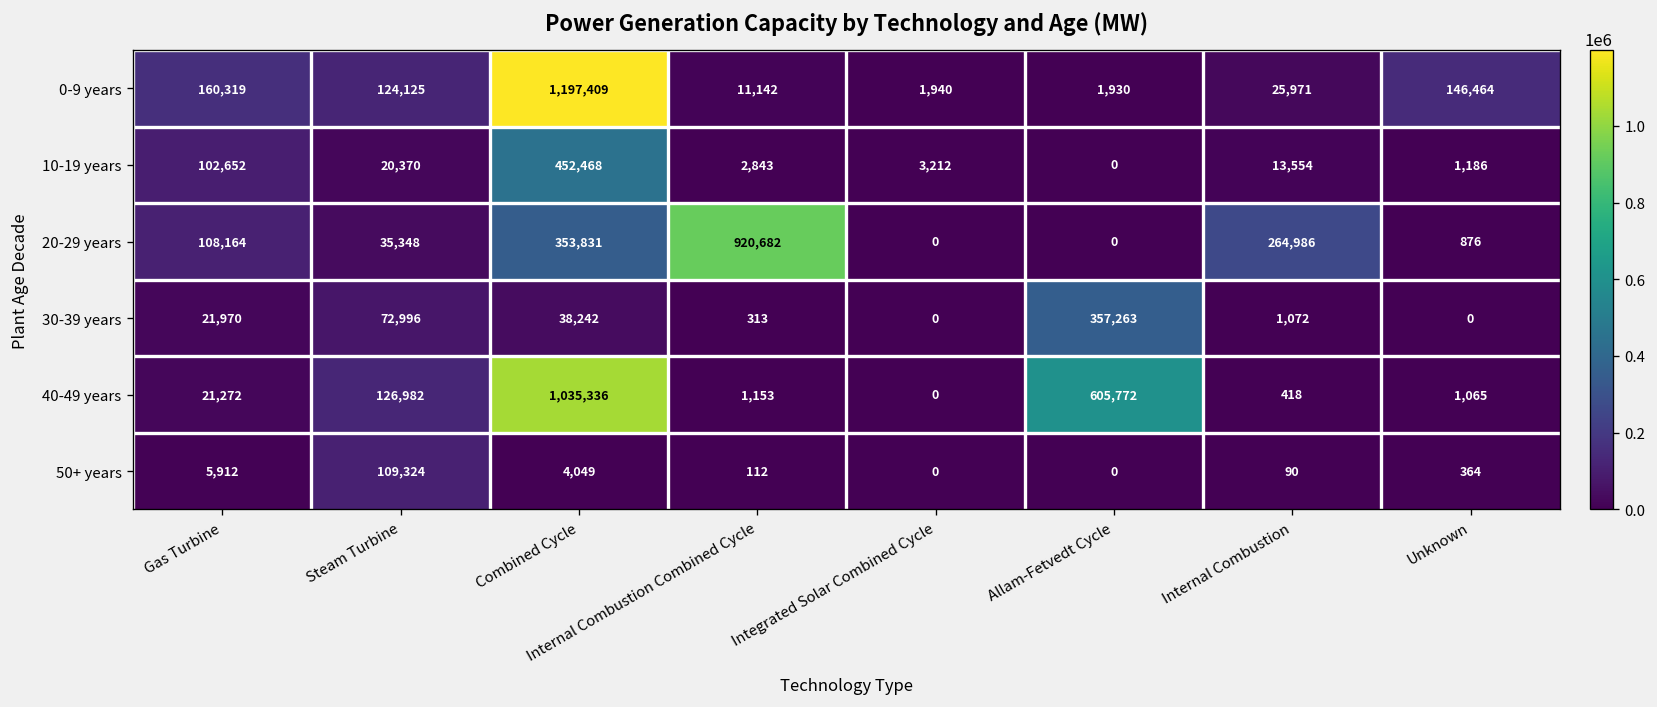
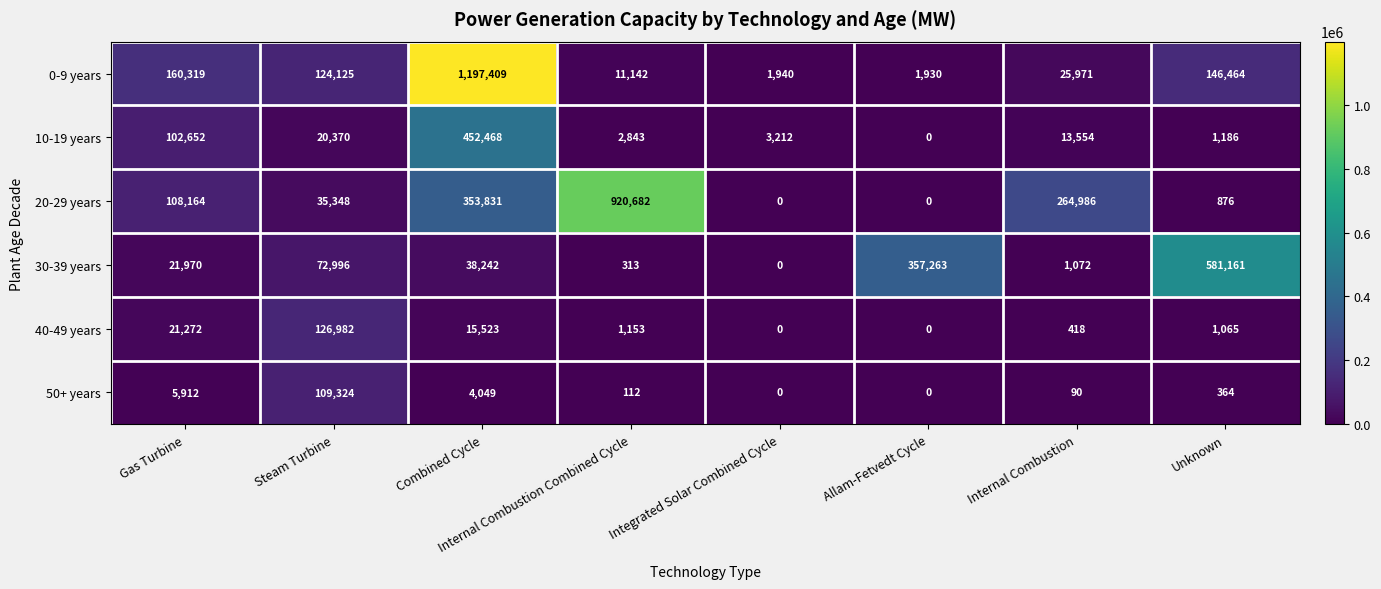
  {
    "0-9 years": {
      "Gas Turbine": "160,319",
      "Steam Turbine": "124,125",
      "Combined Cycle": "1,197,409",
      "Internal Combustion Combined Cycle": "11,142",
      "Integrated Solar Combined Cycle": "1,940",
      "Allam-Fetvedt Cycle": "1,930",
      "Internal Combustion": "25,971",
      "Unknown": "146,464"
    },
    "10-19 years": {
      "Gas Turbine": "102,652",
      "Steam Turbine": "20,370",
      "Combined Cycle": "452,468",
      "Internal Combustion Combined Cycle": "2,843",
      "Integrated Solar Combined Cycle": "3,212",
      "Allam-Fetvedt Cycle": "0",
      "Internal Combustion": "13,554",
      "Unknown": "1,186"
    },
    "20-29 years": {
      "Gas Turbine": "108,164",
      "Steam Turbine": "35,348",
      "Combined Cycle": "353,831",
      "Internal Combustion Combined Cycle": "920,682",
      "Integrated Solar Combined Cycle": "0",
      "Allam-Fetvedt Cycle": "0",
      "Internal Combustion": "264,986",
      "Unknown": "876"
    },
    "30-39 years": {
      "Gas Turbine": "21,970",
      "Steam Turbine": "72,996",
      "Combined Cycle": "38,242",
      "Internal Combustion Combined Cycle": "313",
      "Integrated Solar Combined Cycle": "0",
      "Allam-Fetvedt Cycle": "357,263",
      "Internal Combustion": "1,072",
-     "Unknown": "0"
+     "Unknown": "581,161"
    },
    "40-49 years": {
      "Gas Turbine": "21,272",
      "Steam Turbine": "126,982",
-     "Combined Cycle": "1,035,336",
+     "Combined Cycle": "15,523",
      "Internal Combustion Combined Cycle": "1,153",
      "Integrated Solar Combined Cycle": "0",
-     "Allam-Fetvedt Cycle": "605,772",
+     "Allam-Fetvedt Cycle": "0",
      "Internal Combustion": "418",
      "Unknown": "1,065"
    },
    "50+ years": {
      "Gas Turbine": "5,912",
      "Steam Turbine": "109,324",
      "Combined Cycle": "4,049",
      "Internal Combustion Combined Cycle": "112",
      "Integrated Solar Combined Cycle": "0",
      "Allam-Fetvedt Cycle": "0",
      "Internal Combustion": "90",
      "Unknown": "364"
    }
  }
